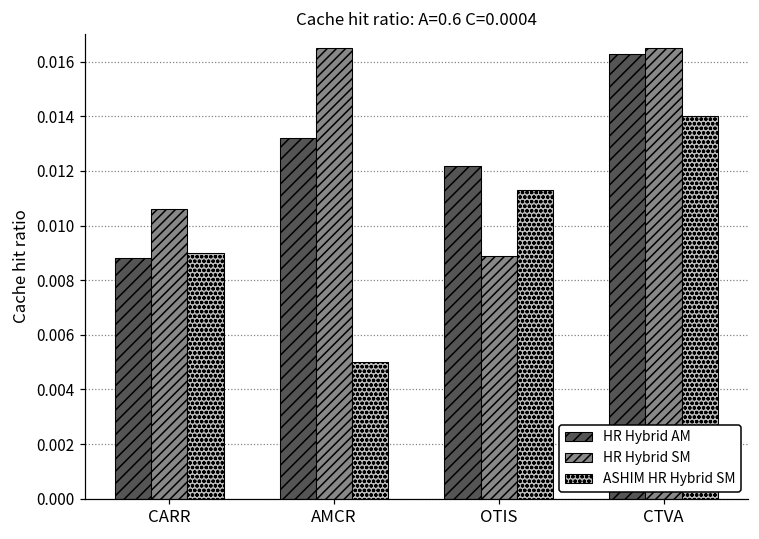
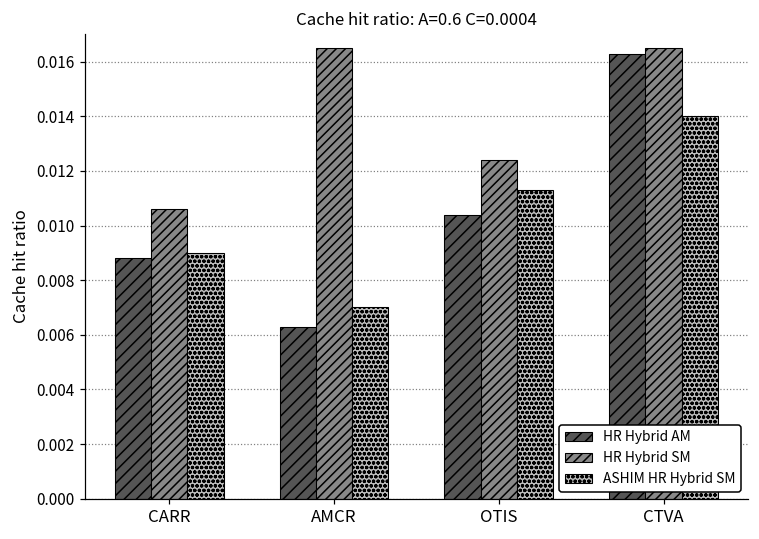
  {
    "HR Hybrid AM": {
      "CARR": 0.0088,
-     "AMCR": 0.0132,
-     "OTIS": 0.0122,
+     "AMCR": 0.0063,
+     "OTIS": 0.0104,
      "CTVA": 0.0163
    },
    "HR Hybrid SM": {
      "CARR": 0.0106,
      "AMCR": 0.0165,
-     "OTIS": 0.0089,
+     "OTIS": 0.0124,
      "CTVA": 0.0165
    },
    "ASHIM HR Hybrid SM": {
      "CARR": 0.009,
-     "AMCR": 0.005,
+     "AMCR": 0.007,
      "OTIS": 0.0113,
      "CTVA": 0.014
    }
  }
